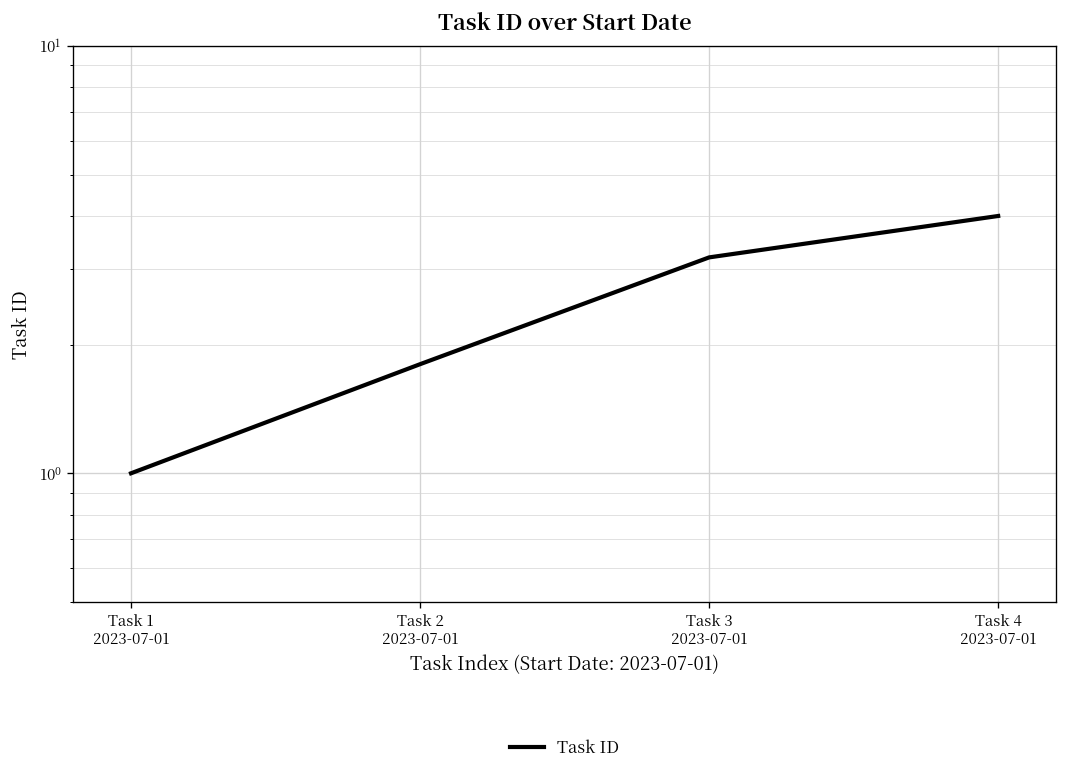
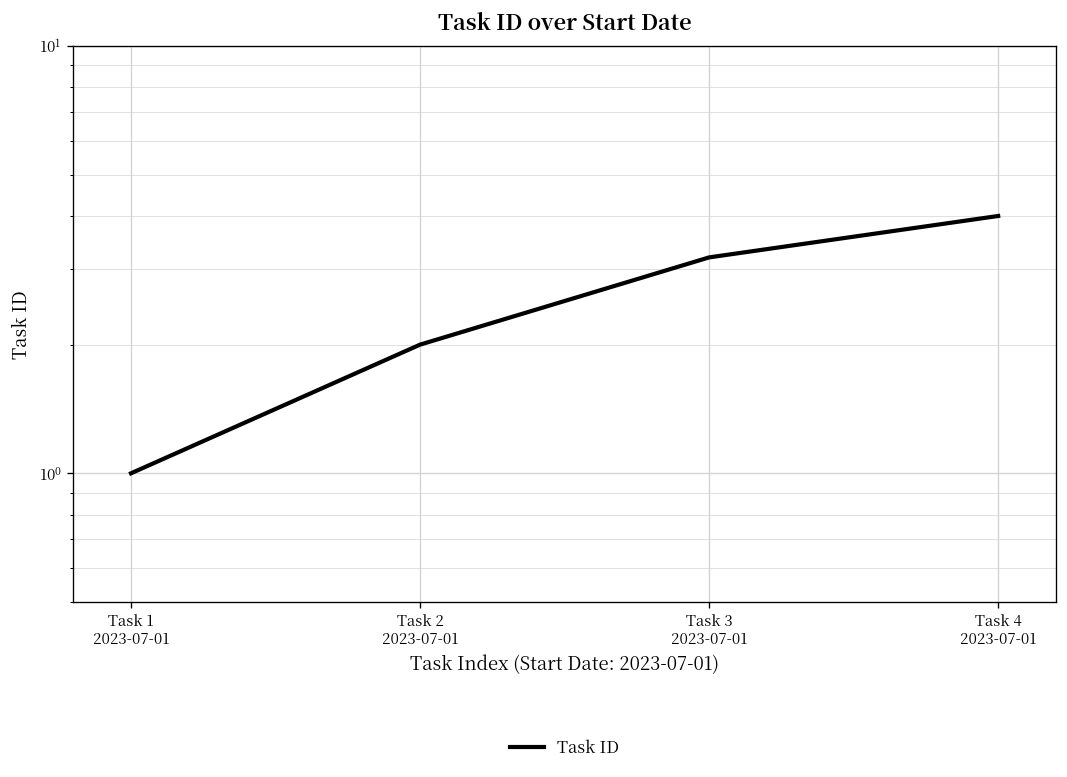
  {
    "Task 1 2023-07-01": 1.0,
-   "Task 2 2023-07-01": 1.8,
+   "Task 2 2023-07-01": 2.0,
    "Task 3 2023-07-01": 3.2,
    "Task 4 2023-07-01": 4.0
  }
